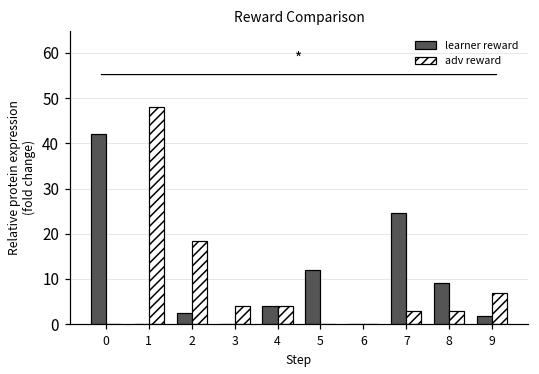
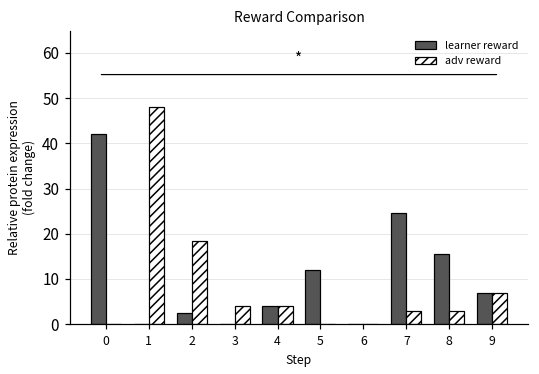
  {
    "learner reward": {
      "0": 42,
      "1": 0,
      "2": 3,
      "3": 0,
      "4": 4,
      "5": 12,
      "6": 0,
      "7": 25,
-     "8": 9,
-     "9": 2
+     "8": 16,
+     "9": 7
    },
    "adv reward": {
      "0": 0,
      "1": 48,
      "2": 19,
      "3": 4,
      "4": 4,
      "5": 0,
      "6": 0,
      "7": 3,
      "8": 3,
      "9": 7
    }
  }
